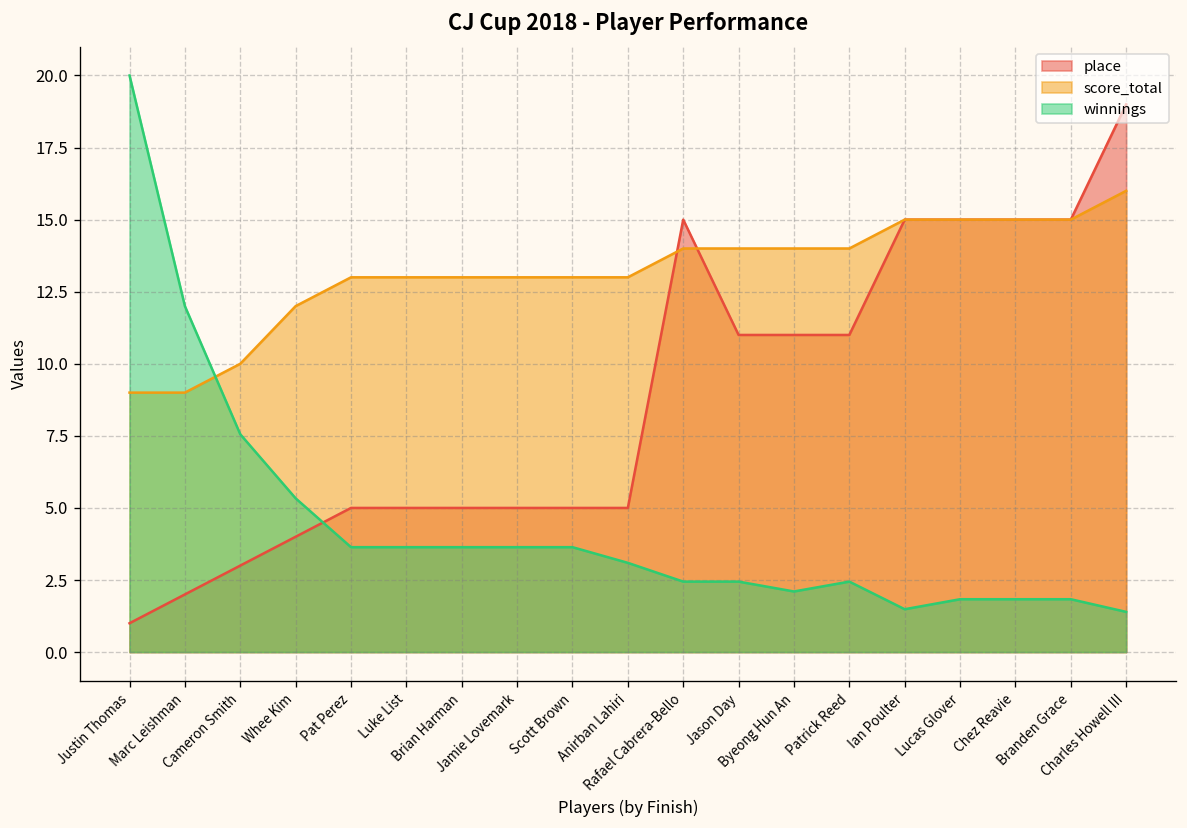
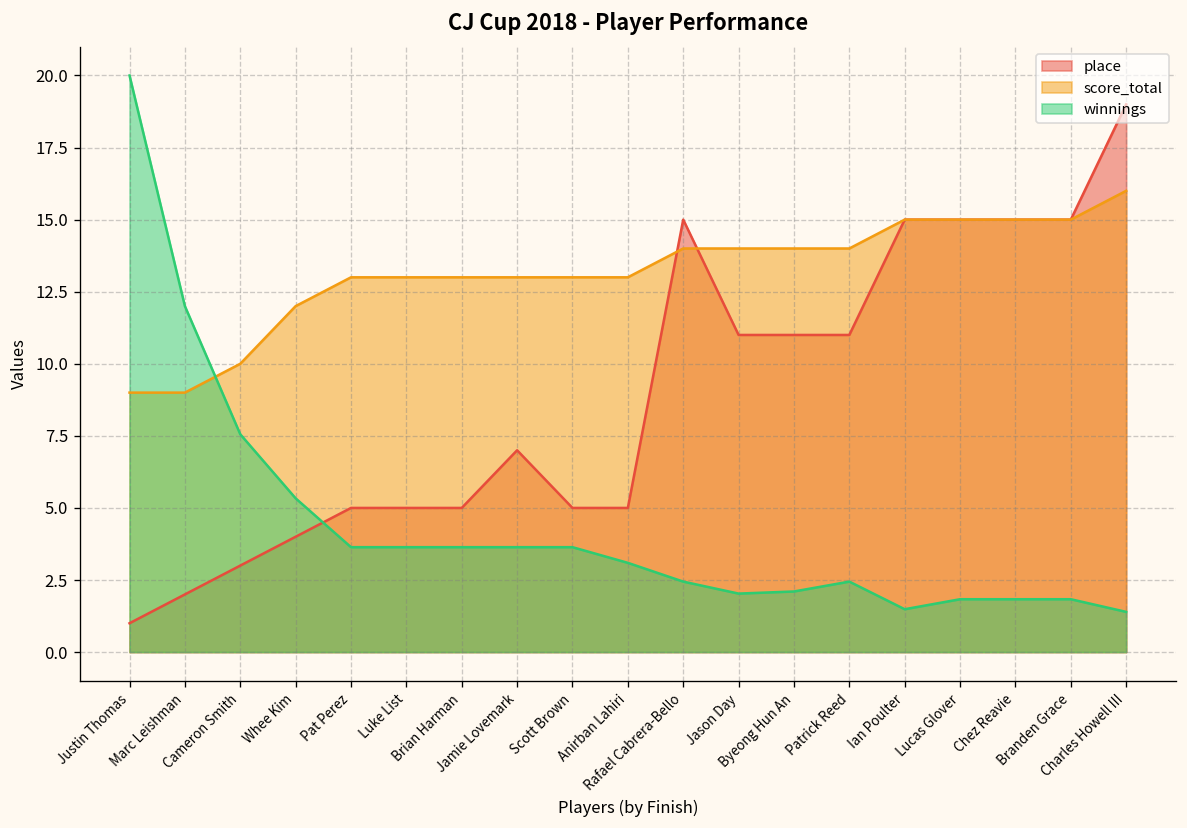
  {
    "place": {
      "Justin Thomas": 1,
      "Marc Leishman": 2,
      "Cameron Smith": 3,
      "Whee Kim": 4,
      "Pat Perez": 5,
      "Luke List": 5,
      "Brian Harman": 5,
-     "Jamie Lovemark": 5,
+     "Jamie Lovemark": 7,
      "Scott Brown": 5,
      "Anirban Lahiri": 5,
      "Rafael Cabrera-Bello": 15,
      "Jason Day": 11,
      "Byeong Hun An": 11,
      "Patrick Reed": 11
    },
    "score_total": {
      "Justin Thomas": 9.0,
      "Marc Leishman": 9.0,
      "Cameron Smith": 10.0,
      "Whee Kim": 12.0,
      "Pat Perez": 13.0,
      "Luke List": 13.0,
      "Brian Harman": 13.0,
      "Jamie Lovemark": 13.0,
      "Scott Brown": 13.0,
      "Anirban Lahiri": 13.0,
      "Rafael Cabrera-Bello": 14.0,
      "Jason Day": 14.0,
      "Byeong Hun An": 14.0,
      "Patrick Reed": 14.0,
      "Charles Howell III": 16.0
    },
    "winnings": {
      "Justin Thomas": 20.0,
      "Marc Leishman": 12.0,
      "Cameron Smith": 7.6,
      "Whee Kim": 5.3,
      "Pat Perez": 3.6,
      "Luke List": 3.6,
      "Brian Harman": 3.6,
      "Jamie Lovemark": 3.6,
      "Scott Brown": 3.6,
      "Anirban Lahiri": 3.1,
      "Rafael Cabrera-Bello": 2.4,
-     "Jason Day": 2.4,
+     "Jason Day": 2.0,
      "Byeong Hun An": 2.1,
      "Patrick Reed": 2.4,
      "Ian Poulter": 1.5,
      "Lucas Glover": 1.8,
      "Chez Reavie": 1.8,
      "Branden Grace": 1.8,
      "Charles Howell III": 1.4
    }
  }
